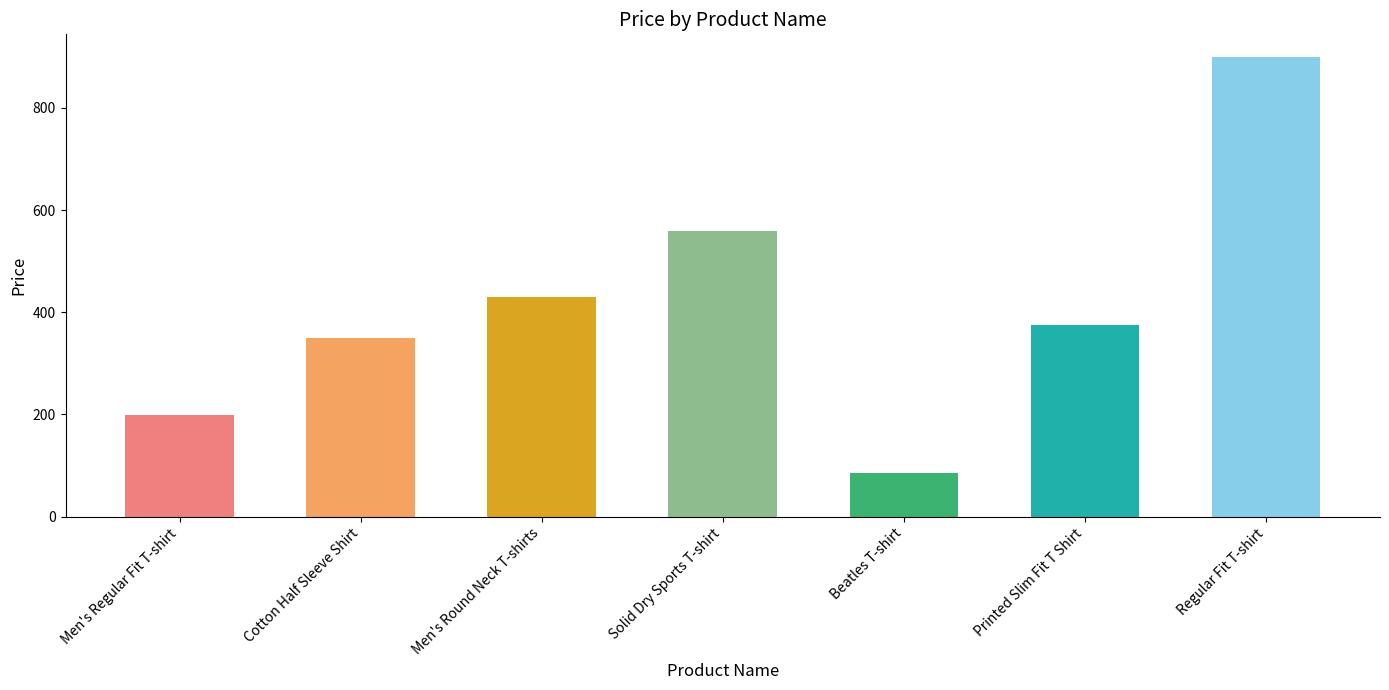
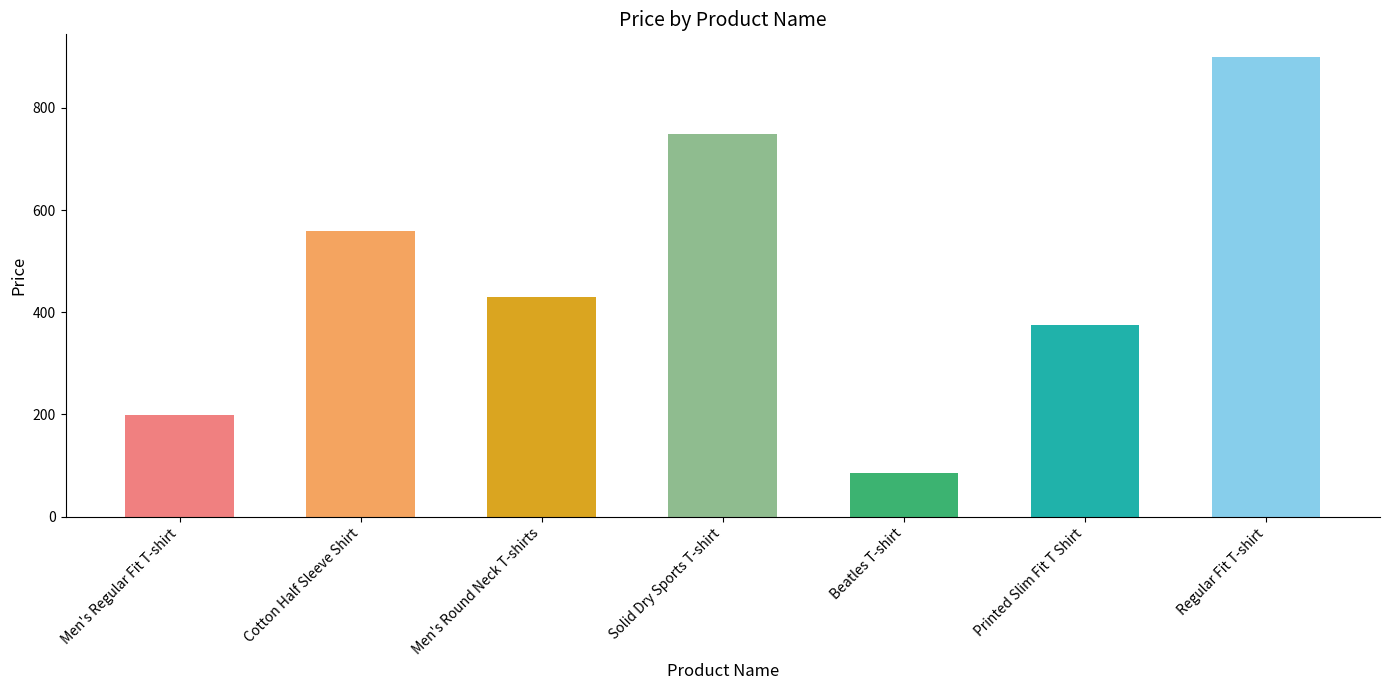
  {
    "Men's Regular Fit T-shirt": 200,
-   "Cotton Half Sleeve Shirt": 350,
+   "Cotton Half Sleeve Shirt": 560,
    "Men's Round Neck T-shirts": 430,
-   "Solid Dry Sports T-shirt": 560,
+   "Solid Dry Sports T-shirt": 750,
    "Beatles T-shirt": 90,
    "Printed Slim Fit T Shirt": 380,
    "Regular Fit T-shirt": 900
  }
